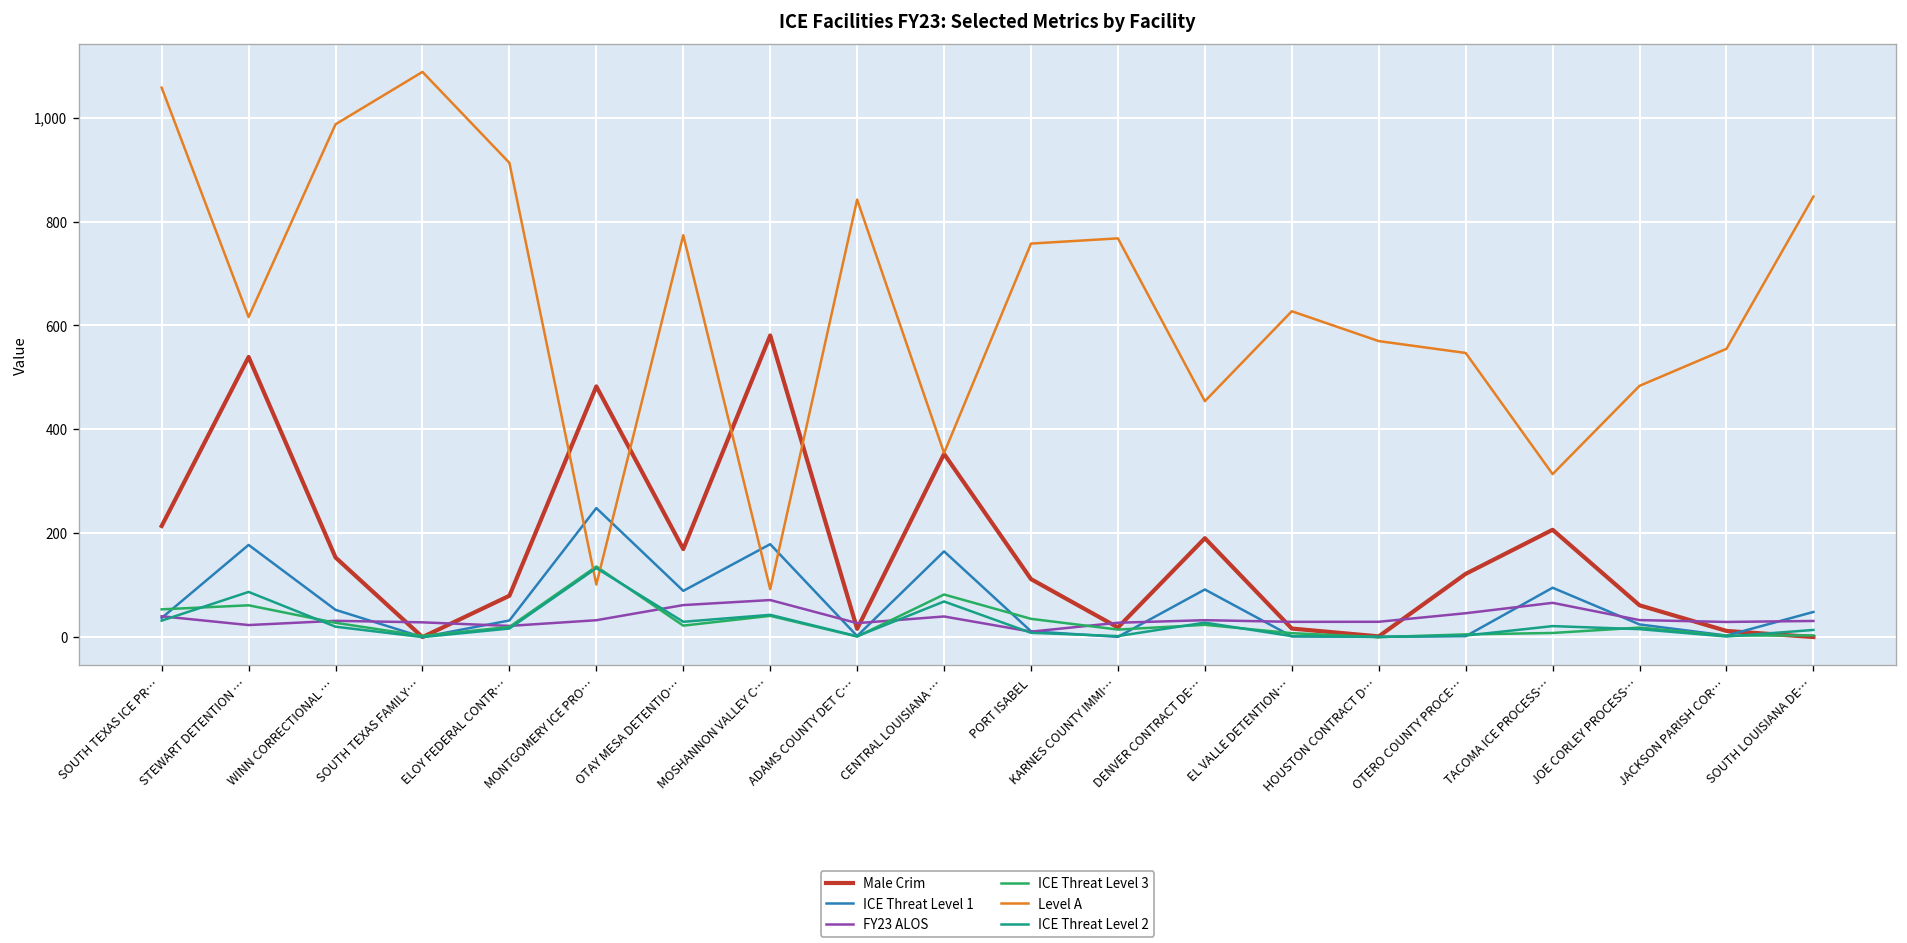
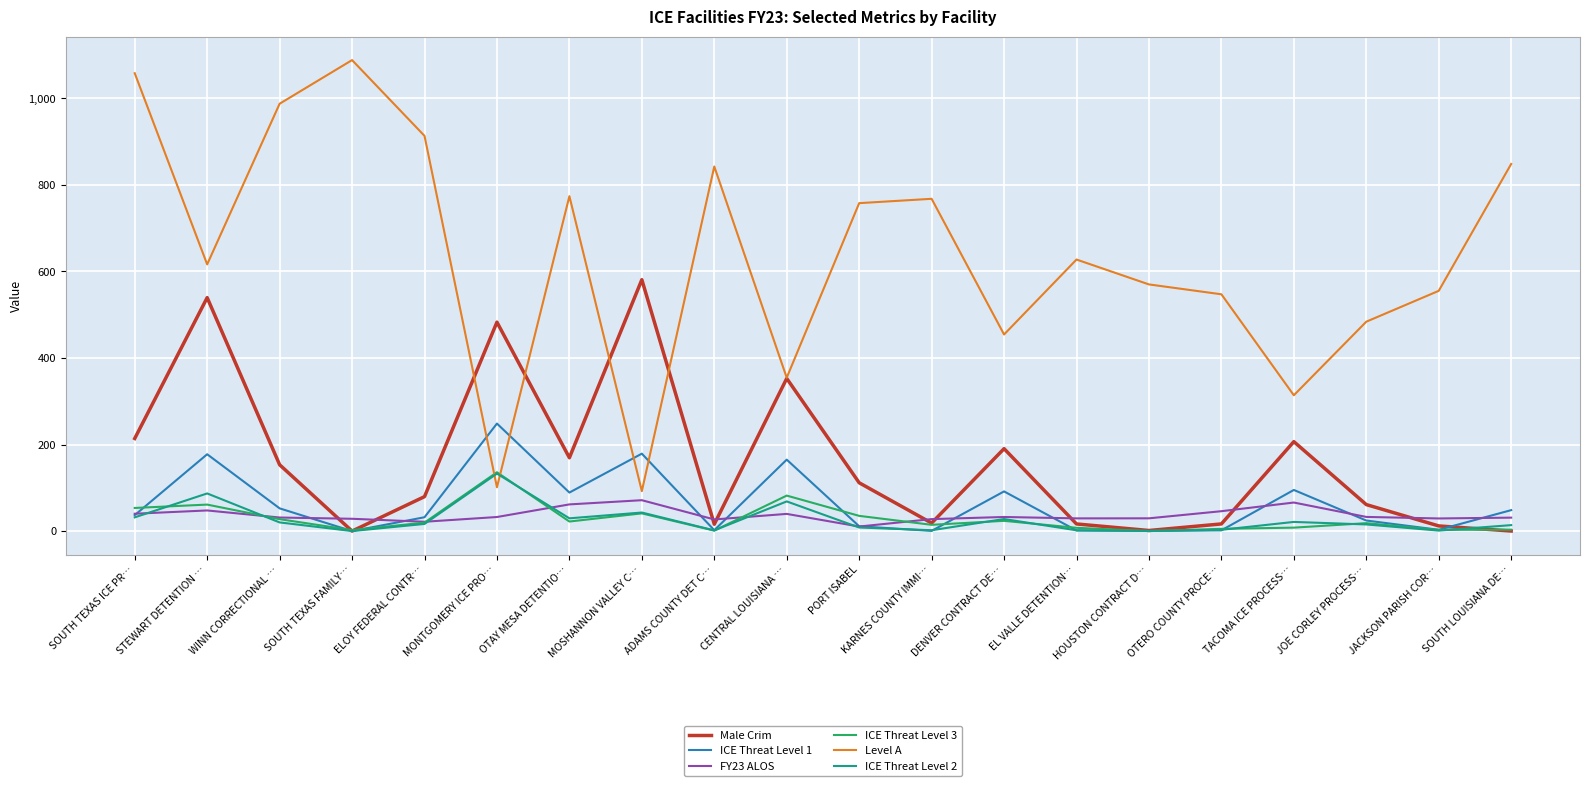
  {
    "Male Crim": {
      "SOUTH TEXAS ICE PR…": "210",
      "STEWART DETENTION …": "540",
      "WINN CORRECTIONAL …": "150",
      "ELOY FEDERAL CONTR…": "80",
      "MONTGOMERY ICE PRO…": "480",
      "OTAY MESA DETENTIO…": "170",
      "MOSHANNON VALLEY C…": "580",
      "ADAMS COUNTY DET C…": "20",
      "PORT ISABEL": "110",
      "DENVER CONTRACT DE…": "190",
      "EL VALLE DETENTION…": "20",
-     "OTERO COUNTY PROCE…": "120",
+     "OTERO COUNTY PROCE…": "20",
      "TACOMA ICE PROCESS…": "210",
      "JOE CORLEY PROCESS…": "60",
      "JACKSON PARISH COR…": "10"
    },
    "ICE Threat Level 1": {
      "STEWART DETENTION …": "180",
      "WINN CORRECTIONAL …": "50",
      "ELOY FEDERAL CONTR…": "30",
      "MONTGOMERY ICE PRO…": "250",
      "OTAY MESA DETENTIO…": "90",
      "MOSHANNON VALLEY C…": "180",
      "CENTRAL LOUISIANA …": "170",
      "DENVER CONTRACT DE…": "90",
      "TACOMA ICE PROCESS…": "100",
      "JOE CORLEY PROCESS…": "20",
      "SOUTH LOUISIANA DE…": "50"
    },
    "FY23 ALOS": {
-     "STEWART DETENTION …": "20",
+     "STEWART DETENTION …": "50",
      "SOUTH TEXAS FAMILY…": "30",
      "MONTGOMERY ICE PRO…": "30",
      "OTAY MESA DETENTIO…": "60",
      "MOSHANNON VALLEY C…": "70",
      "ADAMS COUNTY DET C…": "30",
      "CENTRAL LOUISIANA …": "40",
      "KARNES COUNTY IMMI…": "30",
      "EL VALLE DETENTION…": "30",
      "HOUSTON CONTRACT D…": "30",
      "OTERO COUNTY PROCE…": "50",
      "TACOMA ICE PROCESS…": "70",
      "JOE CORLEY PROCESS…": "30",
      "JACKSON PARISH COR…": "30",
      "SOUTH LOUISIANA DE…": "30"
    },
    "Level A": {
      "SOUTH TEXAS ICE PR…": "1,060",
      "STEWART DETENTION …": "620",
      "WINN CORRECTIONAL …": "990",
      "SOUTH TEXAS FAMILY…": "1,090",
      "ELOY FEDERAL CONTR…": "910",
      "MONTGOMERY ICE PRO…": "100",
      "OTAY MESA DETENTIO…": "770",
      "MOSHANNON VALLEY C…": "90",
      "ADAMS COUNTY DET C…": "840",
      "PORT ISABEL": "760",
      "KARNES COUNTY IMMI…": "770",
      "DENVER CONTRACT DE…": "450",
      "EL VALLE DETENTION…": "630",
      "HOUSTON CONTRACT D…": "570",
      "OTERO COUNTY PROCE…": "550",
      "TACOMA ICE PROCESS…": "310",
      "JOE CORLEY PROCESS…": "480",
      "JACKSON PARISH COR…": "560",
      "SOUTH LOUISIANA DE…": "850"
    }
  }
